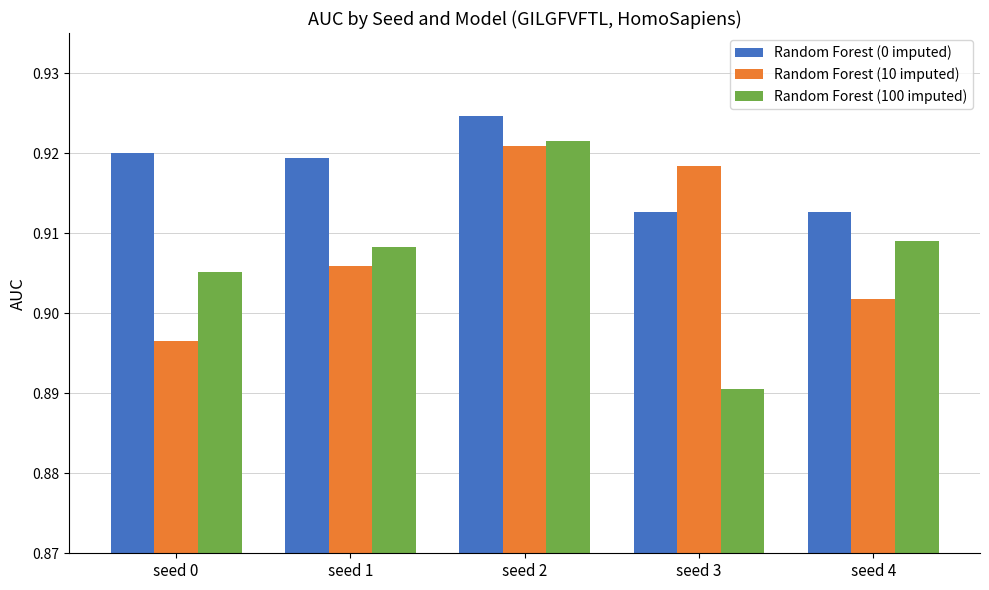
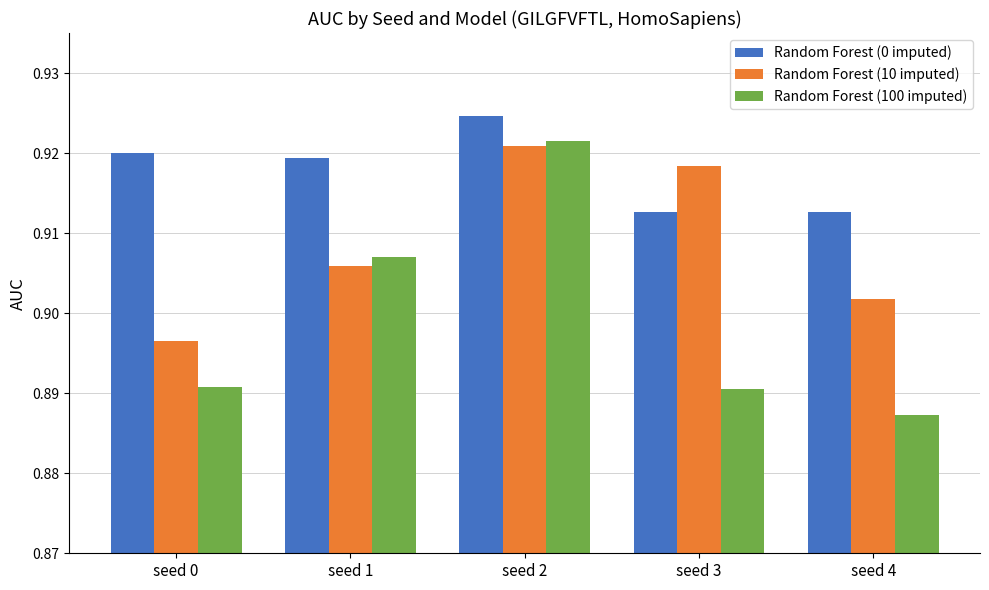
  {
    "Random Forest (0 imputed)": {
      "seed 0": 0.920,
      "seed 1": 0.919,
      "seed 2": 0.925,
      "seed 3": 0.913,
      "seed 4": 0.913
    },
    "Random Forest (10 imputed)": {
      "seed 0": 0.897,
      "seed 1": 0.906,
      "seed 2": 0.921,
      "seed 3": 0.918,
      "seed 4": 0.902
    },
    "Random Forest (100 imputed)": {
-     "seed 0": 0.905,
-     "seed 1": 0.908,
+     "seed 0": 0.891,
+     "seed 1": 0.907,
      "seed 2": 0.922,
      "seed 3": 0.891,
-     "seed 4": 0.909
+     "seed 4": 0.887
    }
  }
